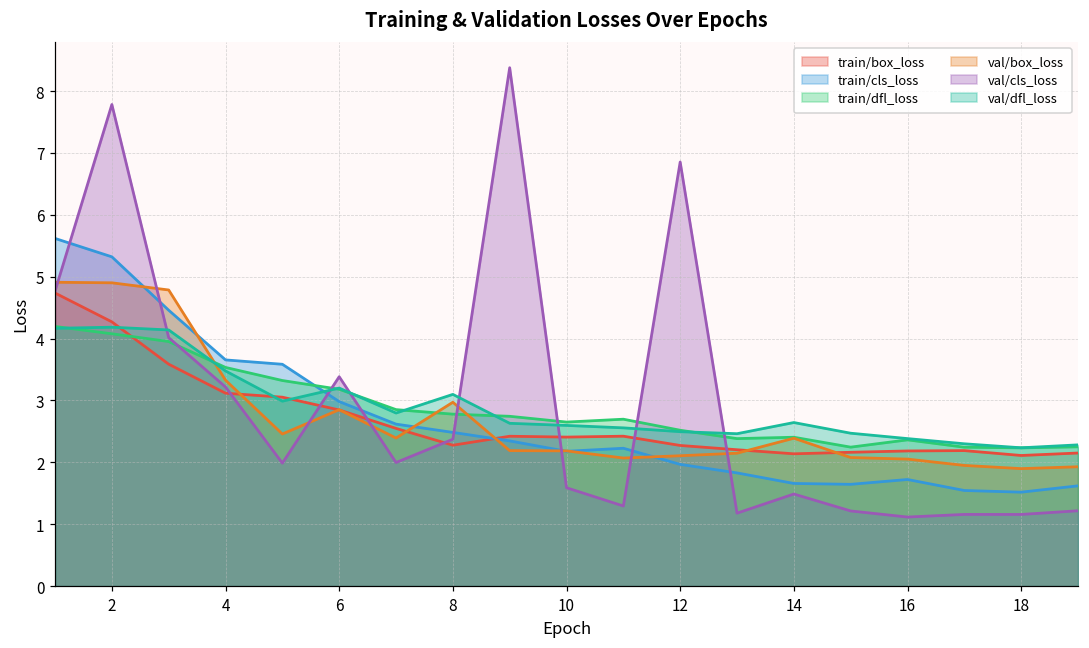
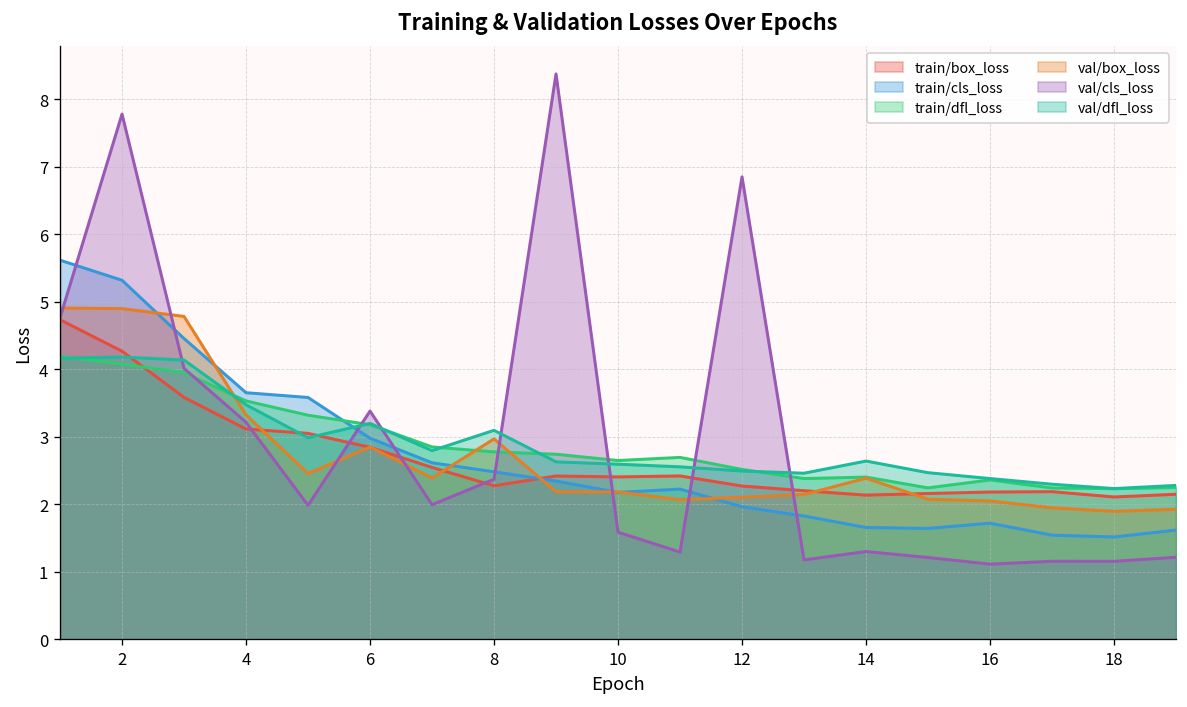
  {
    "val/cls_loss": {
      "2": 7.8,
      "4": 3.2,
      "6": 3.4,
      "8": 2.4,
      "10": 1.6,
      "12": 6.9,
-     "14": 1.5,
+     "14": 1.3,
      "16": 1.1,
      "18": 1.2
    }
  }
